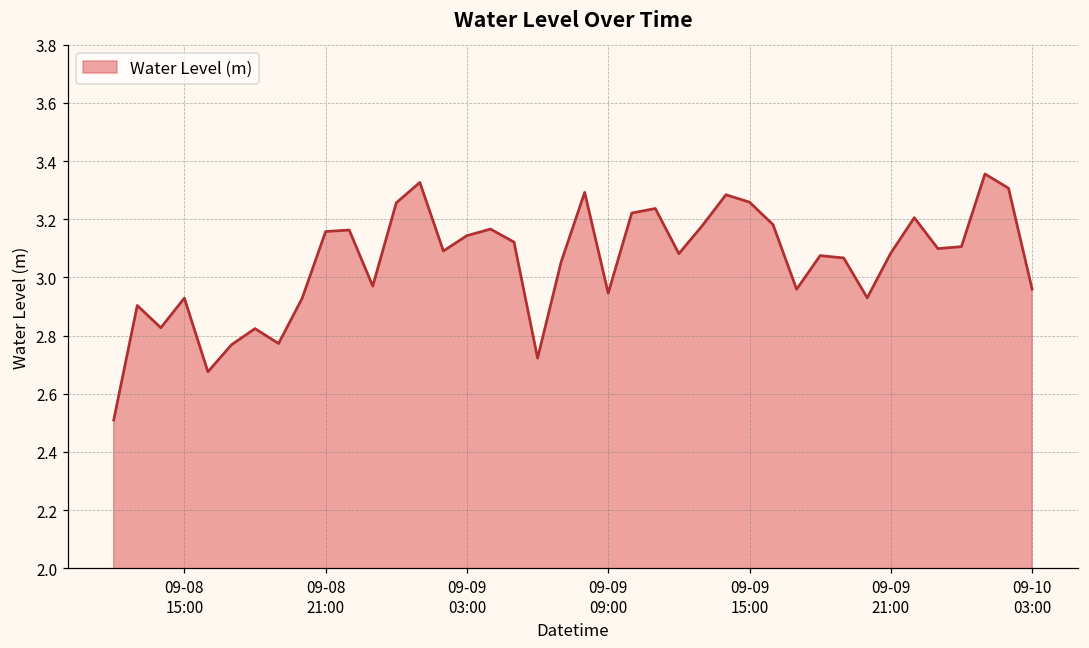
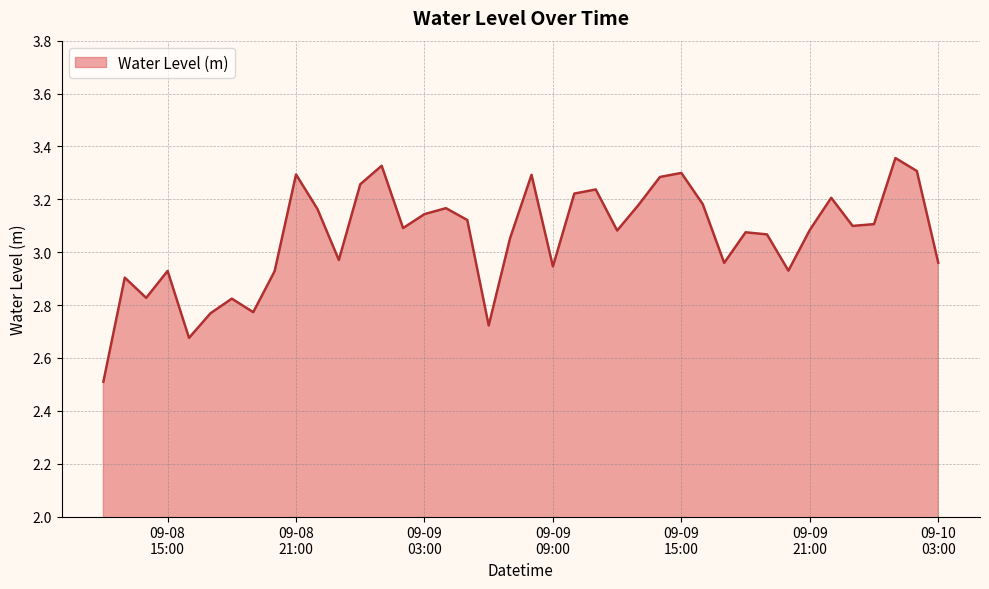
  {
    "09-08 15:00": 2.93,
-   "09-08 21:00": 3.16,
+   "09-08 21:00": 3.29,
    "09-09 03:00": 3.14,
    "09-09 09:00": 2.95,
-   "09-09 15:00": 3.26,
+   "09-09 15:00": 3.30,
    "09-09 21:00": 3.08,
    "09-10 03:00": 2.96
  }
